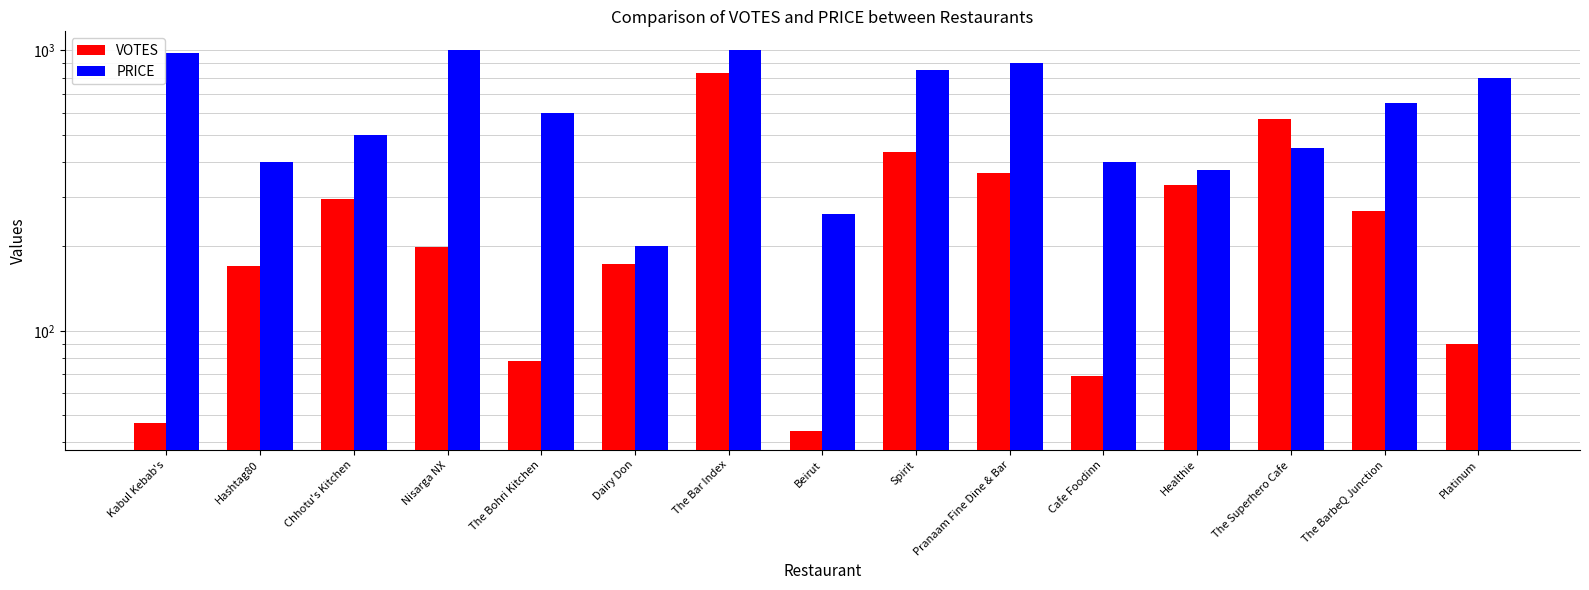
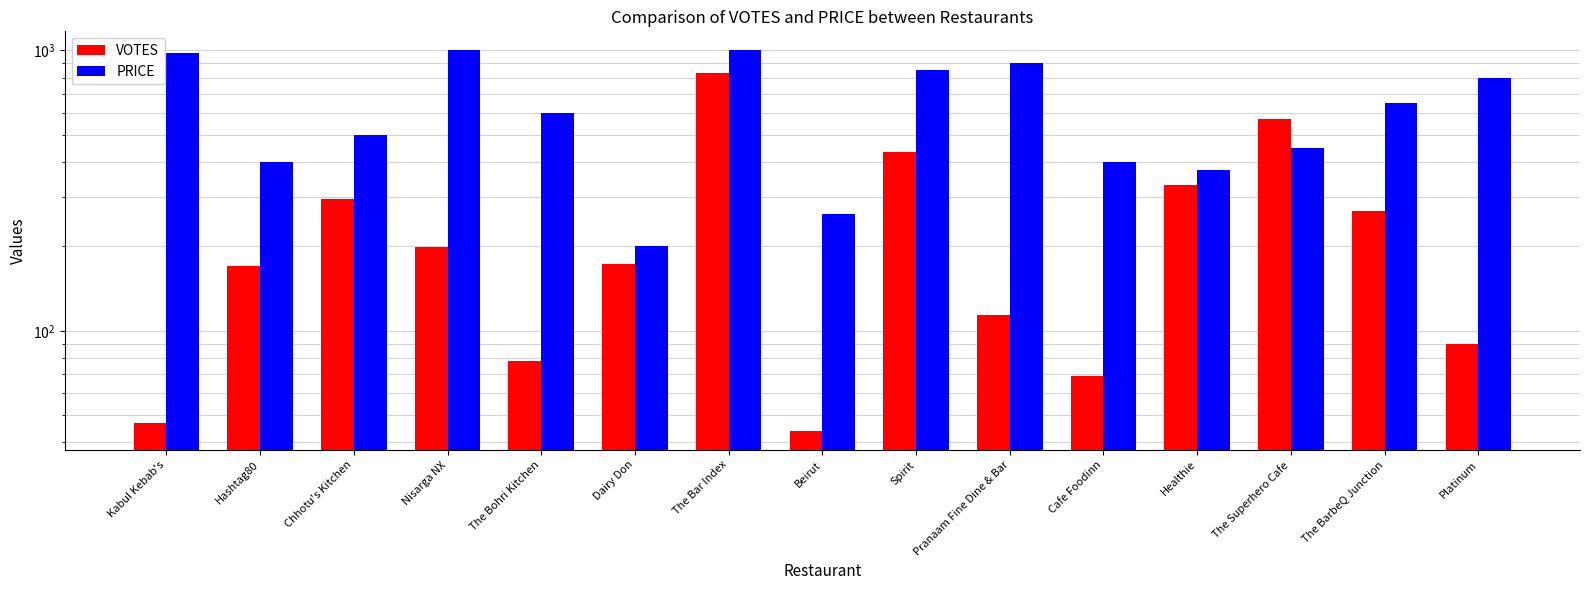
  {
    "VOTES": {
      "Kabul Kebab's": 47,
      "Hashtag80": 170,
      "Chhotu's Kitchen": 300,
      "Nisarga NX": 200,
      "The Bohri Kitchen": 78,
      "Dairy Don": 170,
      "The Bar Index": 830,
      "Beirut": 44,
      "Spirit": 430,
-     "Pranaam Fine Dine & Bar": 360,
+     "Pranaam Fine Dine & Bar": 114,
      "Cafe Foodinn": 69,
      "Healthie": 330,
      "The Superhero Cafe": 570,
      "The BarbeQ Junction": 270,
      "Platinum": 90
    },
    "PRICE": {
      "Kabul Kebab's": 980,
      "Hashtag80": 400,
      "Chhotu's Kitchen": 500,
      "Nisarga NX": 1000,
      "The Bohri Kitchen": 600,
      "Dairy Don": 200,
      "The Bar Index": 1000,
      "Beirut": 260,
      "Spirit": 850,
      "Pranaam Fine Dine & Bar": 900,
      "Cafe Foodinn": 400,
      "Healthie": 370,
      "The Superhero Cafe": 450,
      "The BarbeQ Junction": 650,
      "Platinum": 800
    }
  }
